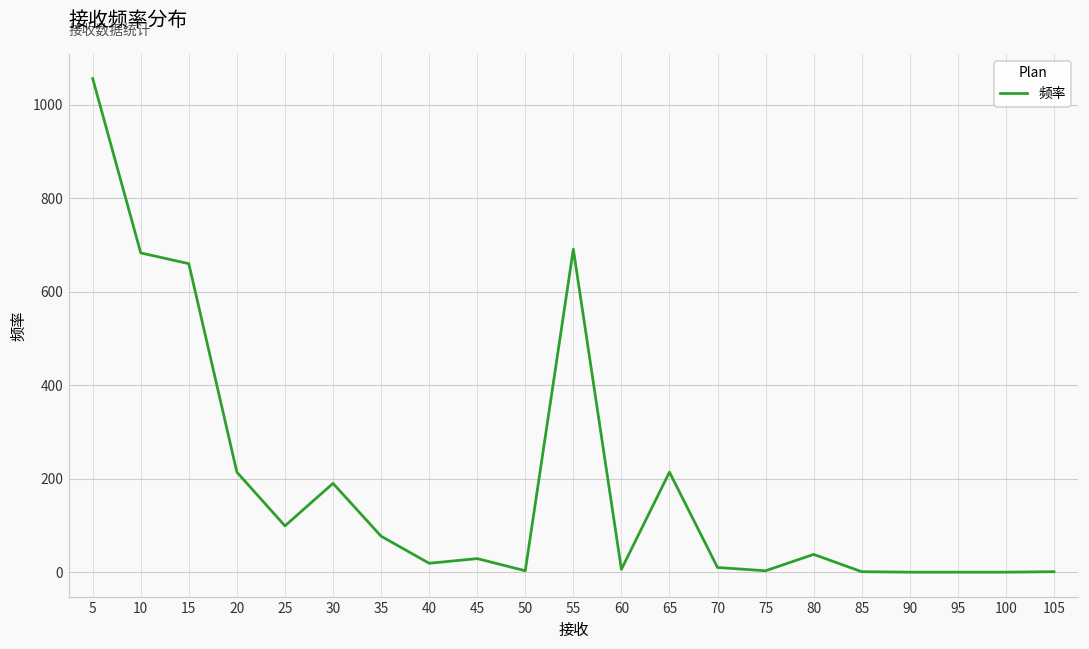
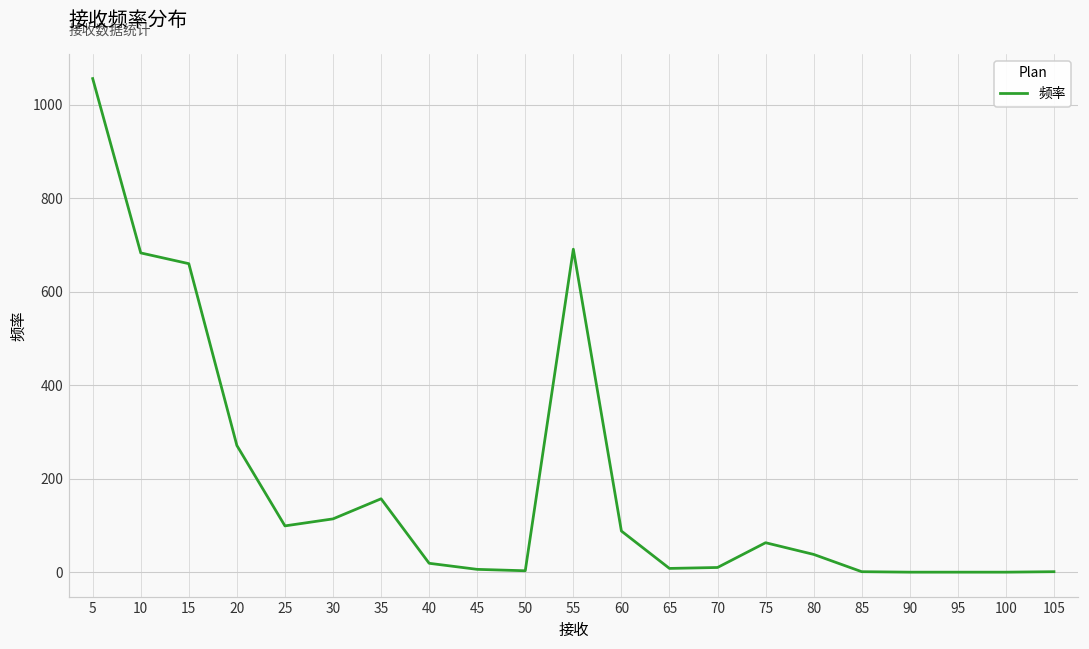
  {
    "5": 1060,
    "10": 680,
    "15": 660,
-   "20": 210,
+   "20": 270,
    "25": 100,
-   "30": 190,
-   "35": 80,
+   "30": 110,
+   "35": 160,
    "40": 20,
-   "45": 30,
+   "45": 10,
    "50": 0,
    "55": 690,
-   "60": 10,
-   "65": 210,
+   "60": 90,
+   "65": 10,
    "70": 10,
-   "75": 0,
+   "75": 60,
    "80": 40,
    "85": 0,
    "90": 0,
    "95": 0,
    "100": 0,
    "105": 0
  }
